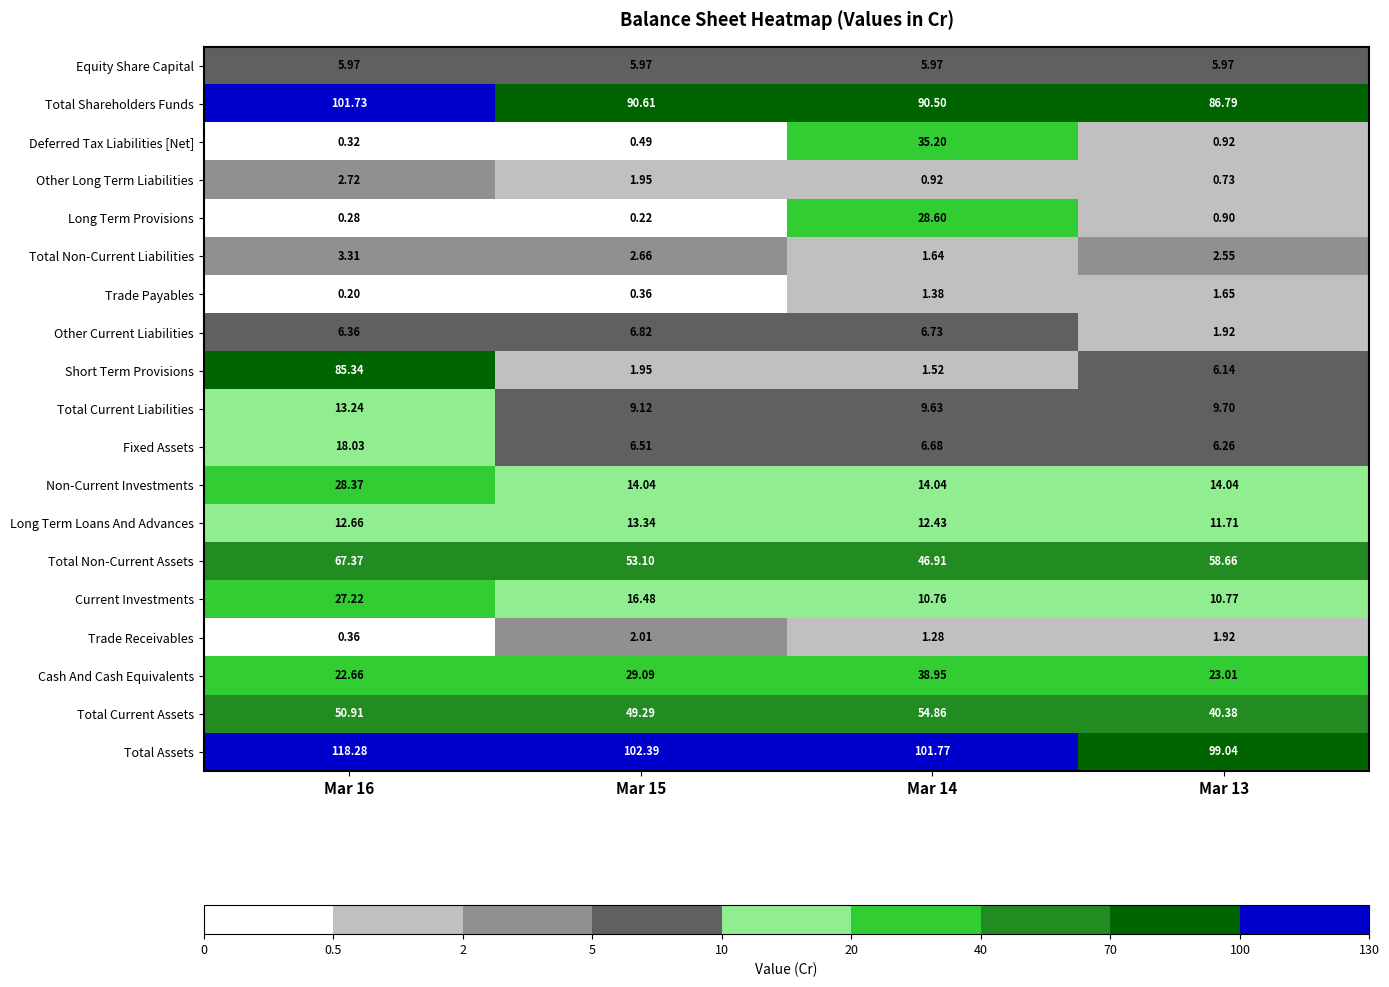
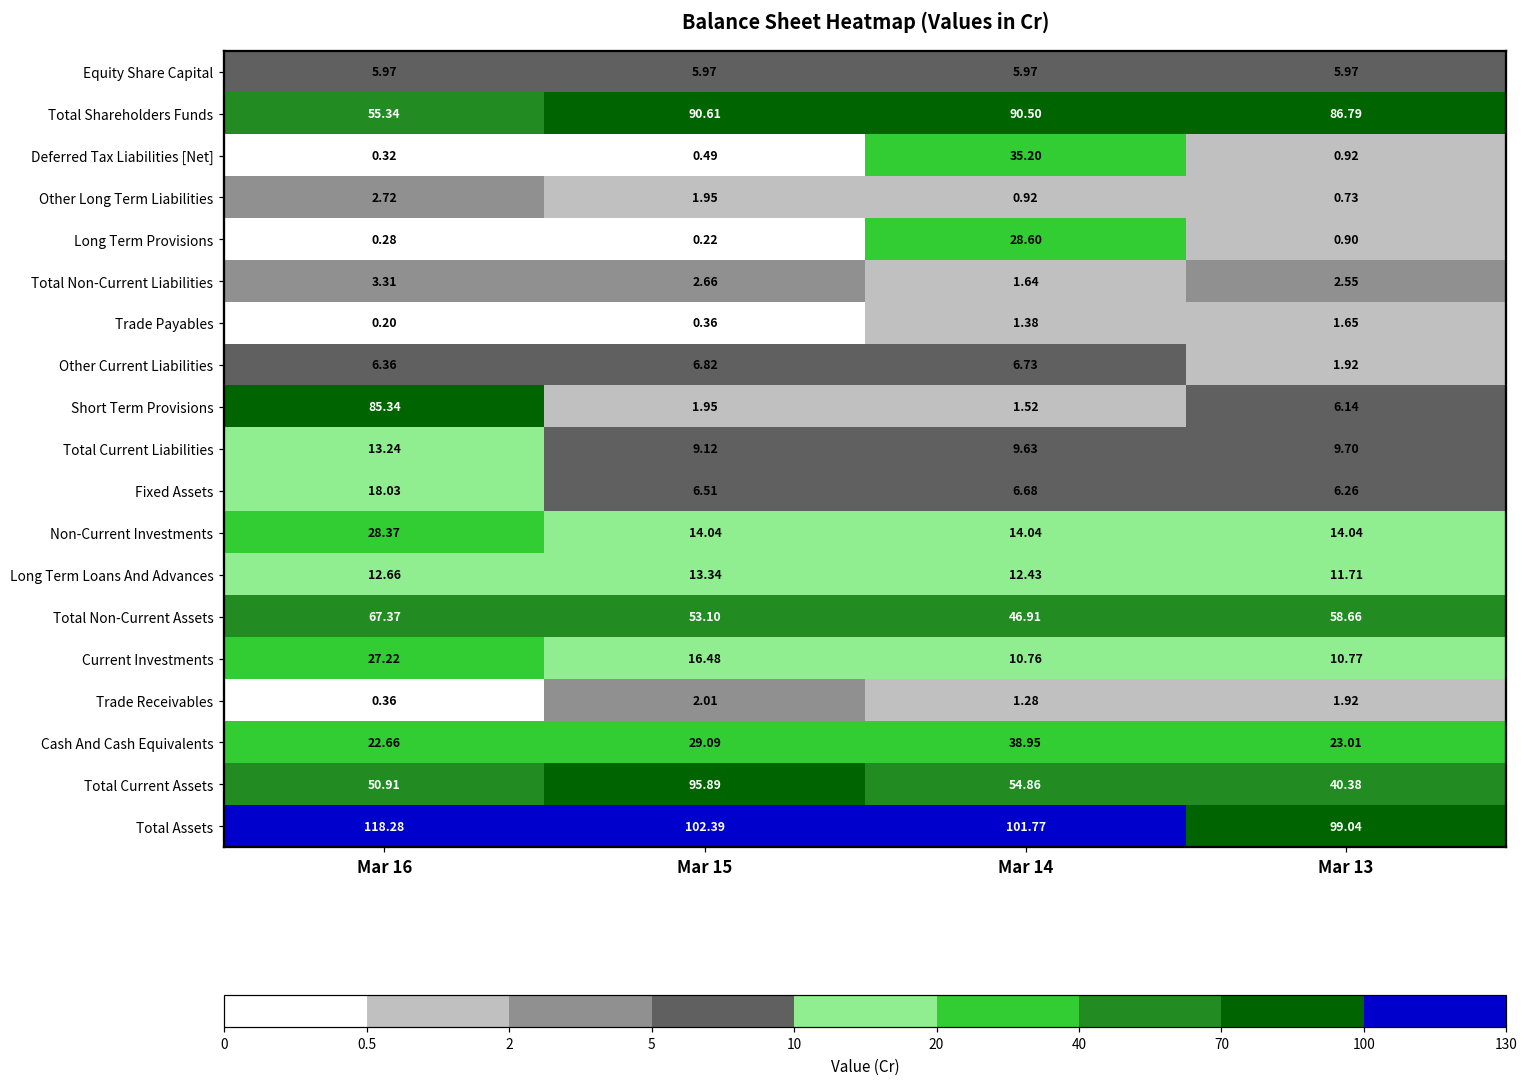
  {
    "Equity Share Capital": {
      "Mar 16": 5.97,
      "Mar 15": 5.97,
      "Mar 14": 5.97,
      "Mar 13": 5.97
    },
    "Total Shareholders Funds": {
-     "Mar 16": 101.73,
+     "Mar 16": 55.34,
      "Mar 15": 90.61,
      "Mar 14": 90.50,
      "Mar 13": 86.79
    },
    "Deferred Tax Liabilities [Net]": {
      "Mar 16": 0.32,
      "Mar 15": 0.49,
      "Mar 14": 35.20,
      "Mar 13": 0.92
    },
    "Other Long Term Liabilities": {
      "Mar 16": 2.72,
      "Mar 15": 1.95,
      "Mar 14": 0.92,
      "Mar 13": 0.73
    },
    "Long Term Provisions": {
      "Mar 16": 0.28,
      "Mar 15": 0.22,
      "Mar 14": 28.60,
      "Mar 13": 0.90
    },
    "Total Non-Current Liabilities": {
      "Mar 16": 3.31,
      "Mar 15": 2.66,
      "Mar 14": 1.64,
      "Mar 13": 2.55
    },
    "Trade Payables": {
      "Mar 16": 0.20,
      "Mar 15": 0.36,
      "Mar 14": 1.38,
      "Mar 13": 1.65
    },
    "Other Current Liabilities": {
      "Mar 16": 6.36,
      "Mar 15": 6.82,
      "Mar 14": 6.73,
      "Mar 13": 1.92
    },
    "Short Term Provisions": {
      "Mar 16": 85.34,
      "Mar 15": 1.95,
      "Mar 14": 1.52,
      "Mar 13": 6.14
    },
    "Total Current Liabilities": {
      "Mar 16": 13.24,
      "Mar 15": 9.12,
      "Mar 14": 9.63,
      "Mar 13": 9.70
    },
    "Fixed Assets": {
      "Mar 16": 18.03,
      "Mar 15": 6.51,
      "Mar 14": 6.68,
      "Mar 13": 6.26
    },
    "Non-Current Investments": {
      "Mar 16": 28.37,
      "Mar 15": 14.04,
      "Mar 14": 14.04,
      "Mar 13": 14.04
    },
    "Long Term Loans And Advances": {
      "Mar 16": 12.66,
      "Mar 15": 13.34,
      "Mar 14": 12.43,
      "Mar 13": 11.71
    },
    "Total Non-Current Assets": {
      "Mar 16": 67.37,
      "Mar 15": 53.10,
      "Mar 14": 46.91,
      "Mar 13": 58.66
    },
    "Current Investments": {
      "Mar 16": 27.22,
      "Mar 15": 16.48,
      "Mar 14": 10.76,
      "Mar 13": 10.77
    },
    "Trade Receivables": {
      "Mar 16": 0.36,
      "Mar 15": 2.01,
      "Mar 14": 1.28,
      "Mar 13": 1.92
    },
    "Cash And Cash Equivalents": {
      "Mar 16": 22.66,
      "Mar 15": 29.09,
      "Mar 14": 38.95,
      "Mar 13": 23.01
    },
    "Total Current Assets": {
      "Mar 16": 50.91,
-     "Mar 15": 49.29,
+     "Mar 15": 95.89,
      "Mar 14": 54.86,
      "Mar 13": 40.38
    },
    "Total Assets": {
      "Mar 16": 118.28,
      "Mar 15": 102.39,
      "Mar 14": 101.77,
      "Mar 13": 99.04
    }
  }
